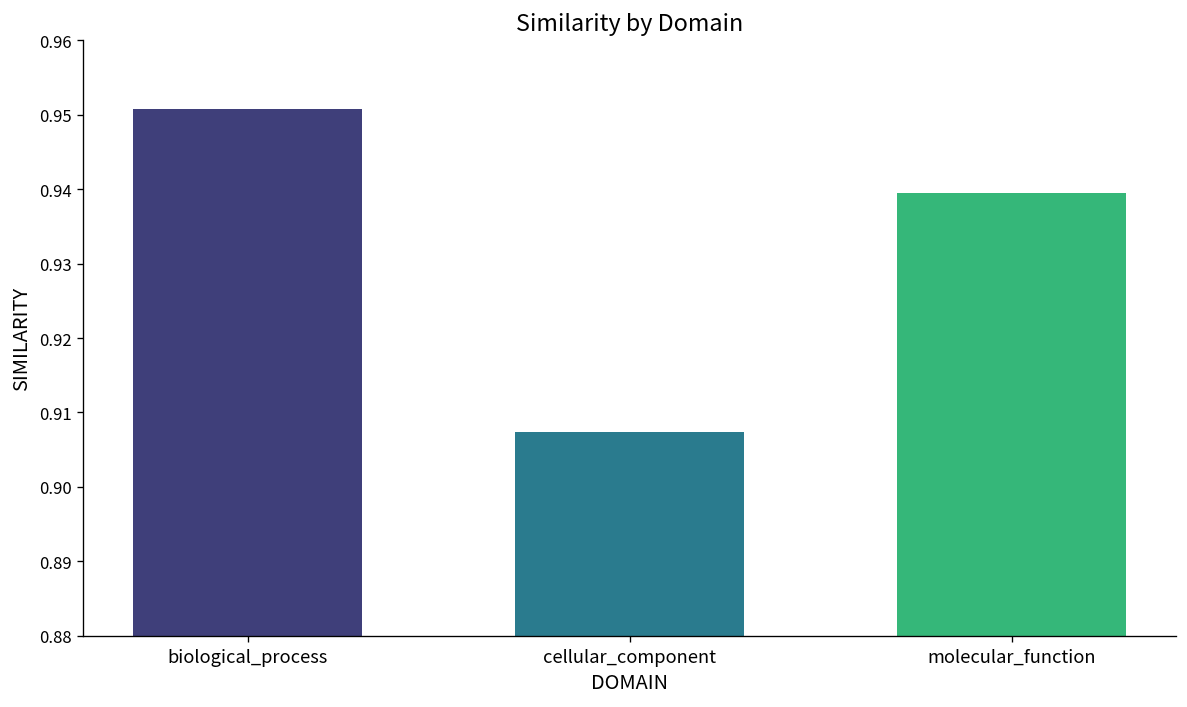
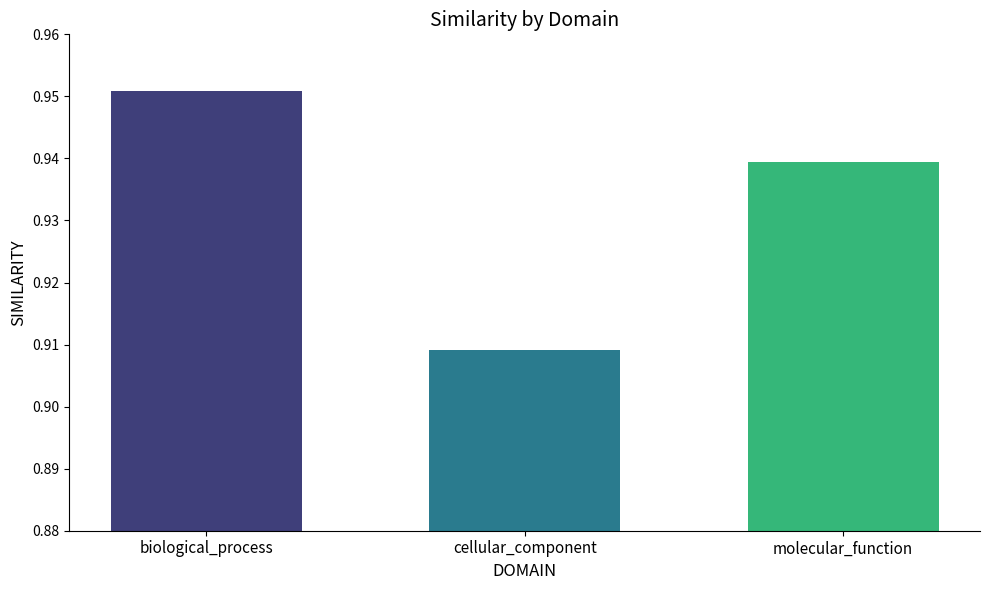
  {
    "biological_process": 0.951,
-   "cellular_component": 0.907,
+   "cellular_component": 0.909,
    "molecular_function": 0.939
  }
